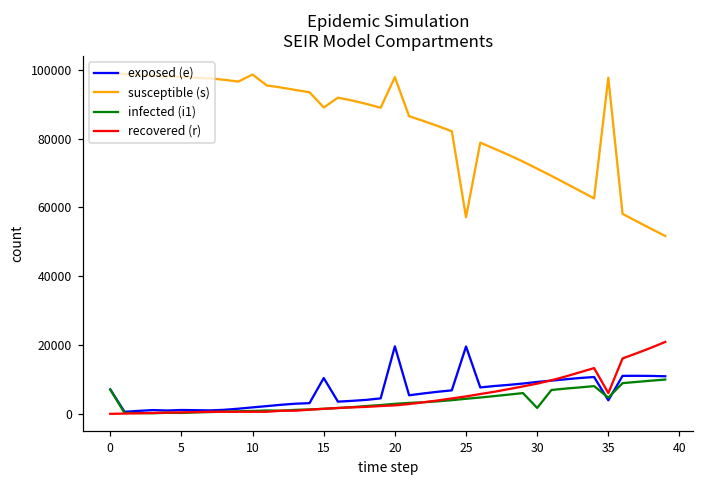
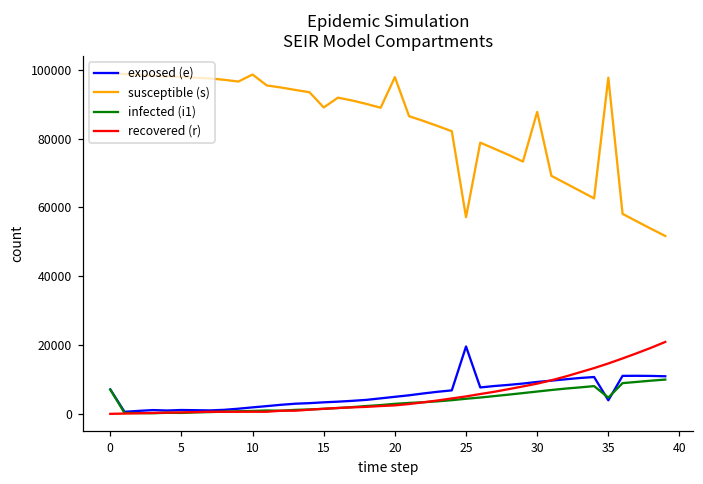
  {
    "exposed (e)": {
      "10": 2000,
-     "15": 10000,
-     "20": 20000,
+     "15": 3000,
+     "20": 5000,
      "25": 20000
    },
    "susceptible (s)": {
      "10": 99000,
      "15": 89000,
      "20": 98000,
      "25": 57000,
-     "30": 71000,
+     "30": 88000,
      "35": 98000
    },
    "infected (i1)": {
-     "30": 2000
+     "30": 6000
    },
    "recovered (r)": {
      "0": 0,
-     "35": 6000
+     "35": 15000
    }
  }
